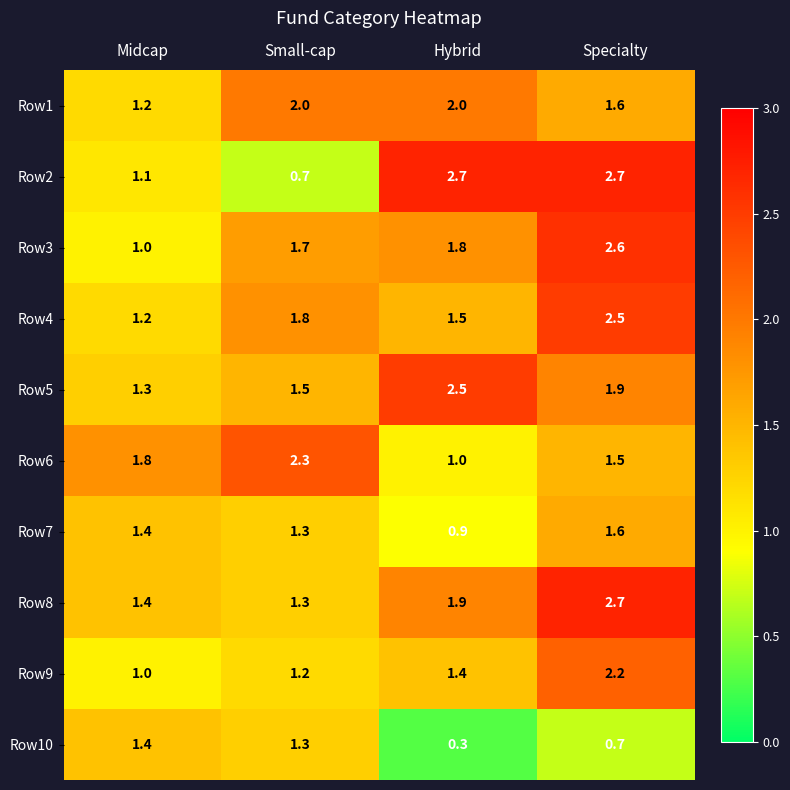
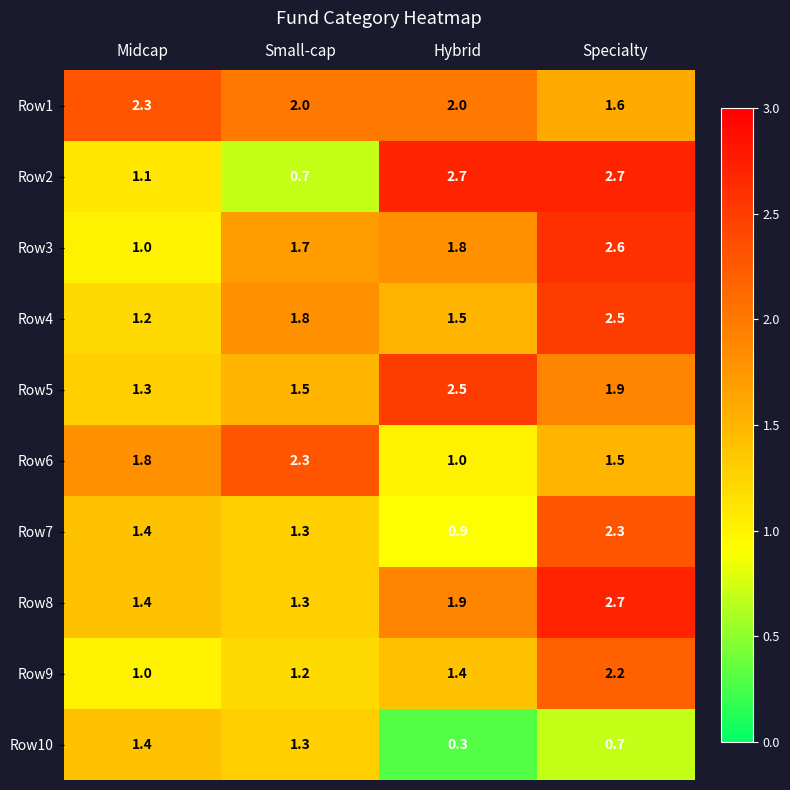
  {
    "Row1": {
-     "Midcap": 1.2,
+     "Midcap": 2.3,
      "Small-cap": 2.0,
      "Hybrid": 2.0,
      "Specialty": 1.6
    },
    "Row2": {
      "Midcap": 1.1,
      "Small-cap": 0.7,
      "Hybrid": 2.7,
      "Specialty": 2.7
    },
    "Row3": {
      "Midcap": 1.0,
      "Small-cap": 1.7,
      "Hybrid": 1.8,
      "Specialty": 2.6
    },
    "Row4": {
      "Midcap": 1.2,
      "Small-cap": 1.8,
      "Hybrid": 1.5,
      "Specialty": 2.5
    },
    "Row5": {
      "Midcap": 1.3,
      "Small-cap": 1.5,
      "Hybrid": 2.5,
      "Specialty": 1.9
    },
    "Row6": {
      "Midcap": 1.8,
      "Small-cap": 2.3,
      "Hybrid": 1.0,
      "Specialty": 1.5
    },
    "Row7": {
      "Midcap": 1.4,
      "Small-cap": 1.3,
      "Hybrid": 0.9,
-     "Specialty": 1.6
+     "Specialty": 2.3
    },
    "Row8": {
      "Midcap": 1.4,
      "Small-cap": 1.3,
      "Hybrid": 1.9,
      "Specialty": 2.7
    },
    "Row9": {
      "Midcap": 1.0,
      "Small-cap": 1.2,
      "Hybrid": 1.4,
      "Specialty": 2.2
    },
    "Row10": {
      "Midcap": 1.4,
      "Small-cap": 1.3,
      "Hybrid": 0.3,
      "Specialty": 0.7
    }
  }
